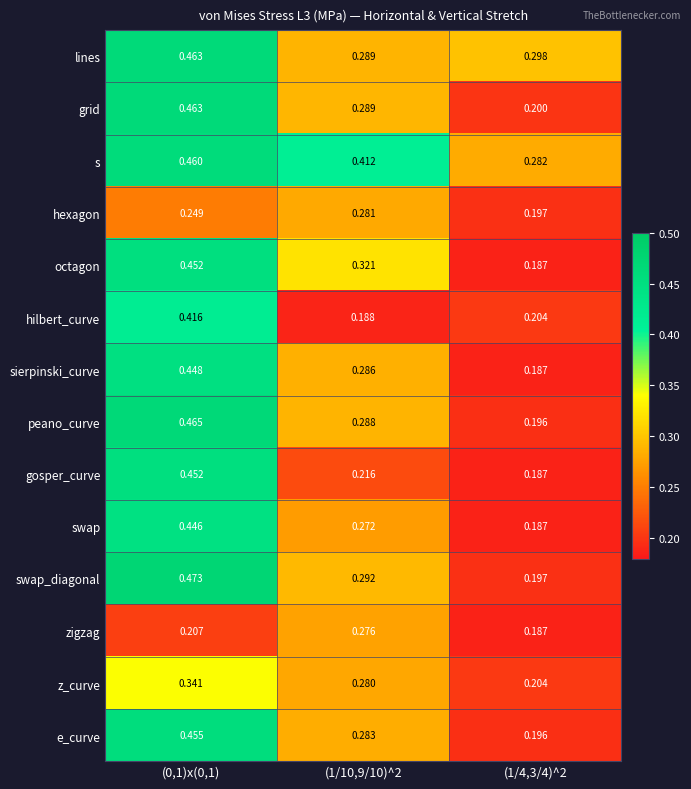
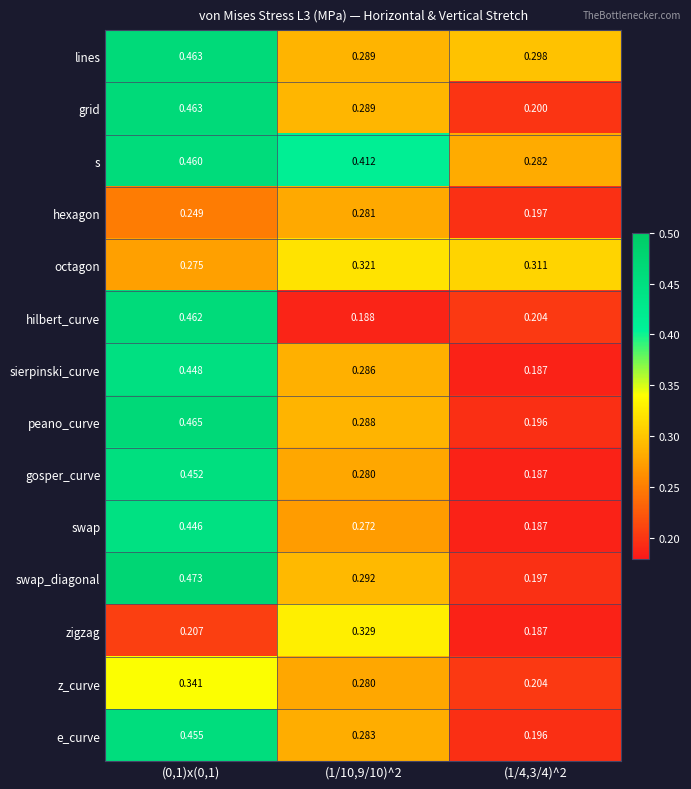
  {
    "lines": {
      "(0,1)x(0,1)": 0.463,
      "(1/10,9/10)^2": 0.289,
      "(1/4,3/4)^2": 0.298
    },
    "grid": {
      "(0,1)x(0,1)": 0.463,
      "(1/10,9/10)^2": 0.289,
      "(1/4,3/4)^2": 0.200
    },
    "s": {
      "(0,1)x(0,1)": 0.460,
      "(1/10,9/10)^2": 0.412,
      "(1/4,3/4)^2": 0.282
    },
    "hexagon": {
      "(0,1)x(0,1)": 0.249,
      "(1/10,9/10)^2": 0.281,
      "(1/4,3/4)^2": 0.197
    },
    "octagon": {
-     "(0,1)x(0,1)": 0.452,
+     "(0,1)x(0,1)": 0.275,
      "(1/10,9/10)^2": 0.321,
-     "(1/4,3/4)^2": 0.187
+     "(1/4,3/4)^2": 0.311
    },
    "hilbert_curve": {
-     "(0,1)x(0,1)": 0.416,
+     "(0,1)x(0,1)": 0.462,
      "(1/10,9/10)^2": 0.188,
      "(1/4,3/4)^2": 0.204
    },
    "sierpinski_curve": {
      "(0,1)x(0,1)": 0.448,
      "(1/10,9/10)^2": 0.286,
      "(1/4,3/4)^2": 0.187
    },
    "peano_curve": {
      "(0,1)x(0,1)": 0.465,
      "(1/10,9/10)^2": 0.288,
      "(1/4,3/4)^2": 0.196
    },
    "gosper_curve": {
      "(0,1)x(0,1)": 0.452,
-     "(1/10,9/10)^2": 0.216,
+     "(1/10,9/10)^2": 0.280,
      "(1/4,3/4)^2": 0.187
    },
    "swap": {
      "(0,1)x(0,1)": 0.446,
      "(1/10,9/10)^2": 0.272,
      "(1/4,3/4)^2": 0.187
    },
    "swap_diagonal": {
      "(0,1)x(0,1)": 0.473,
      "(1/10,9/10)^2": 0.292,
      "(1/4,3/4)^2": 0.197
    },
    "zigzag": {
      "(0,1)x(0,1)": 0.207,
-     "(1/10,9/10)^2": 0.276,
+     "(1/10,9/10)^2": 0.329,
      "(1/4,3/4)^2": 0.187
    },
    "z_curve": {
      "(0,1)x(0,1)": 0.341,
      "(1/10,9/10)^2": 0.280,
      "(1/4,3/4)^2": 0.204
    },
    "e_curve": {
      "(0,1)x(0,1)": 0.455,
      "(1/10,9/10)^2": 0.283,
      "(1/4,3/4)^2": 0.196
    }
  }
